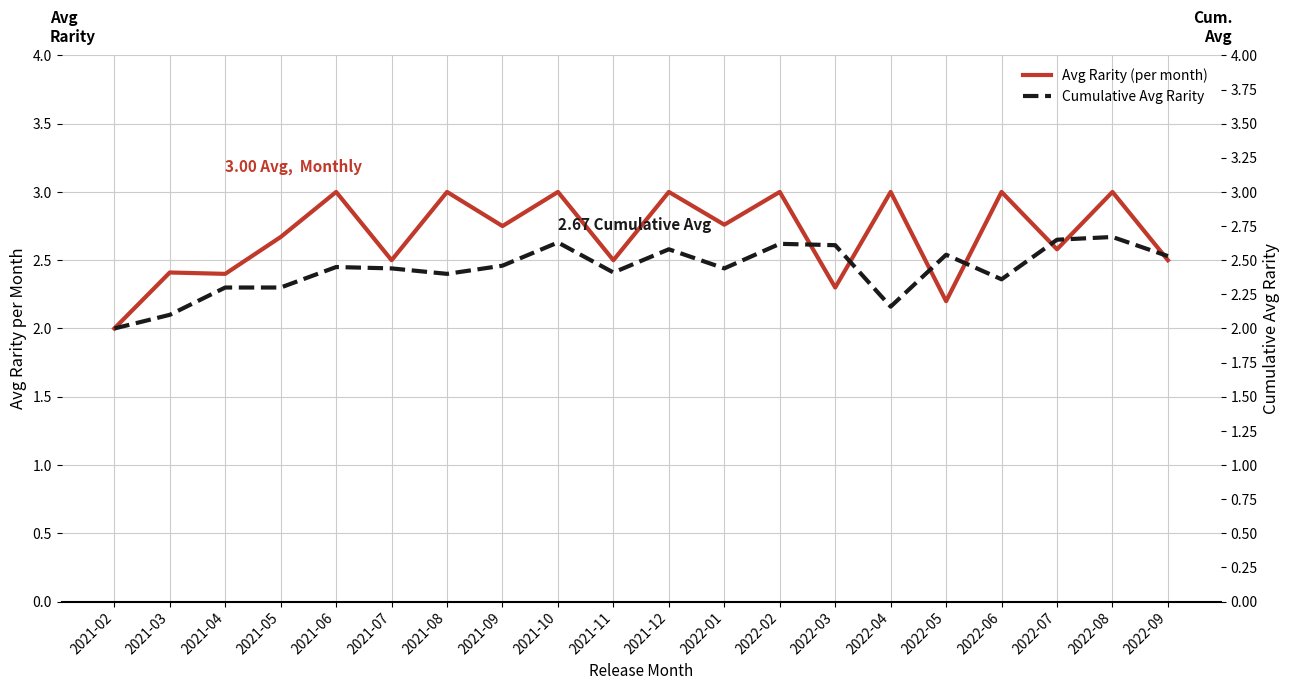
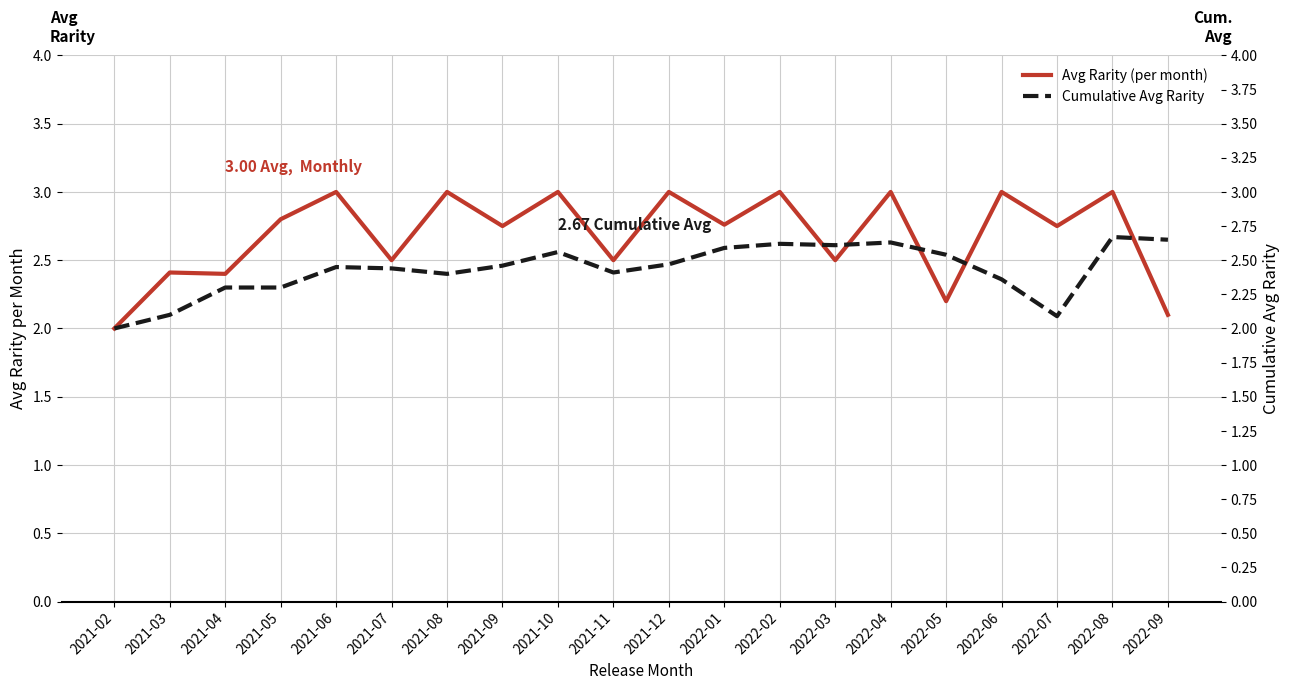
  {
    "Avg Rarity (per month)": {
      "2021-02": 2.00,
      "2021-03": 2.41,
      "2021-04": 2.40,
-     "2021-05": 2.67,
+     "2021-05": 2.80,
      "2021-07": 2.50,
      "2021-08": 3.00,
      "2021-09": 2.75,
      "2021-10": 3.00,
      "2021-11": 2.50,
      "2021-12": 3.00,
      "2022-01": 2.76,
      "2022-02": 3.00,
-     "2022-03": 2.3,
+     "2022-03": 2.5,
      "2022-04": 3.00,
      "2022-05": 2.20,
      "2022-06": 3.00,
-     "2022-07": 2.58,
+     "2022-07": 2.75,
      "2022-08": 3.00,
-     "2022-09": 2.5
+     "2022-09": 2.1
    },
    "Cumulative Avg Rarity": {
      "2021-02": 2.00,
      "2021-03": 2.10,
      "2021-04": 2.30,
      "2021-05": 2.30,
      "2021-06": 2.45,
      "2021-07": 2.44,
      "2021-08": 2.40,
      "2021-09": 2.46,
-     "2021-10": 2.63,
+     "2021-10": 2.56,
      "2021-11": 2.41,
-     "2021-12": 2.58,
-     "2022-01": 2.44,
+     "2021-12": 2.47,
+     "2022-01": 2.59,
      "2022-02": 2.62,
      "2022-03": 2.61,
-     "2022-04": 2.16,
+     "2022-04": 2.63,
      "2022-05": 2.54,
      "2022-06": 2.36,
-     "2022-07": 2.65,
+     "2022-07": 2.09,
      "2022-08": 2.67,
-     "2022-09": 2.53
+     "2022-09": 2.65
    }
  }
